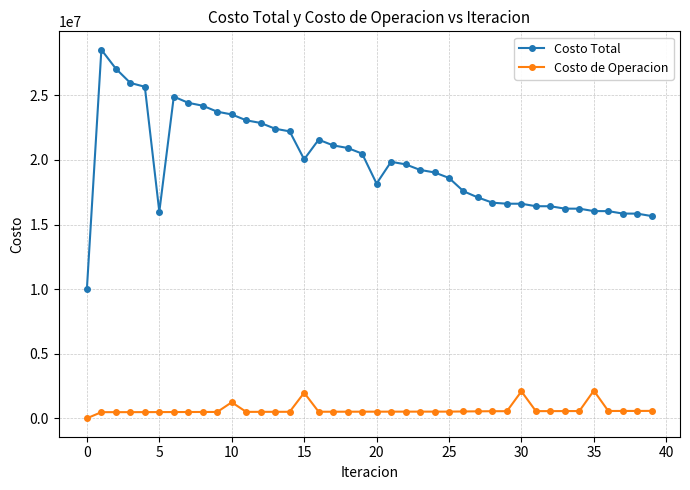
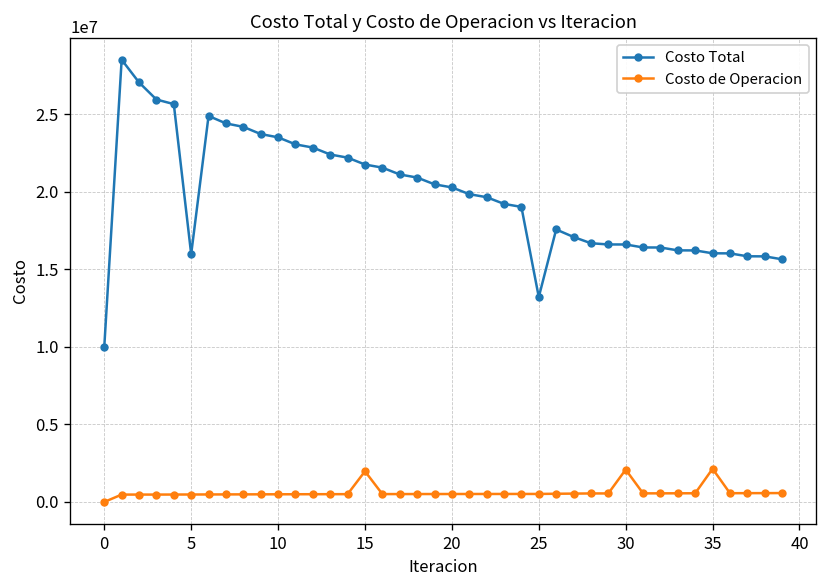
  {
    "Costo Total": {
      "0": 10000000,
      "5": 16000000,
      "10": 23500000,
-     "15": 20000000,
-     "20": 18200000,
-     "25": 18600000,
+     "15": 21800000,
+     "20": 20300000,
+     "25": 13200000,
      "30": 16600000,
      "35": 16000000
    },
    "Costo de Operacion": {
      "0": 0,
      "5": 500000,
-     "10": 1200000,
+     "10": 500000,
      "15": 2000000,
      "20": 500000,
      "25": 500000,
      "30": 2100000,
      "35": 2100000
    }
  }
